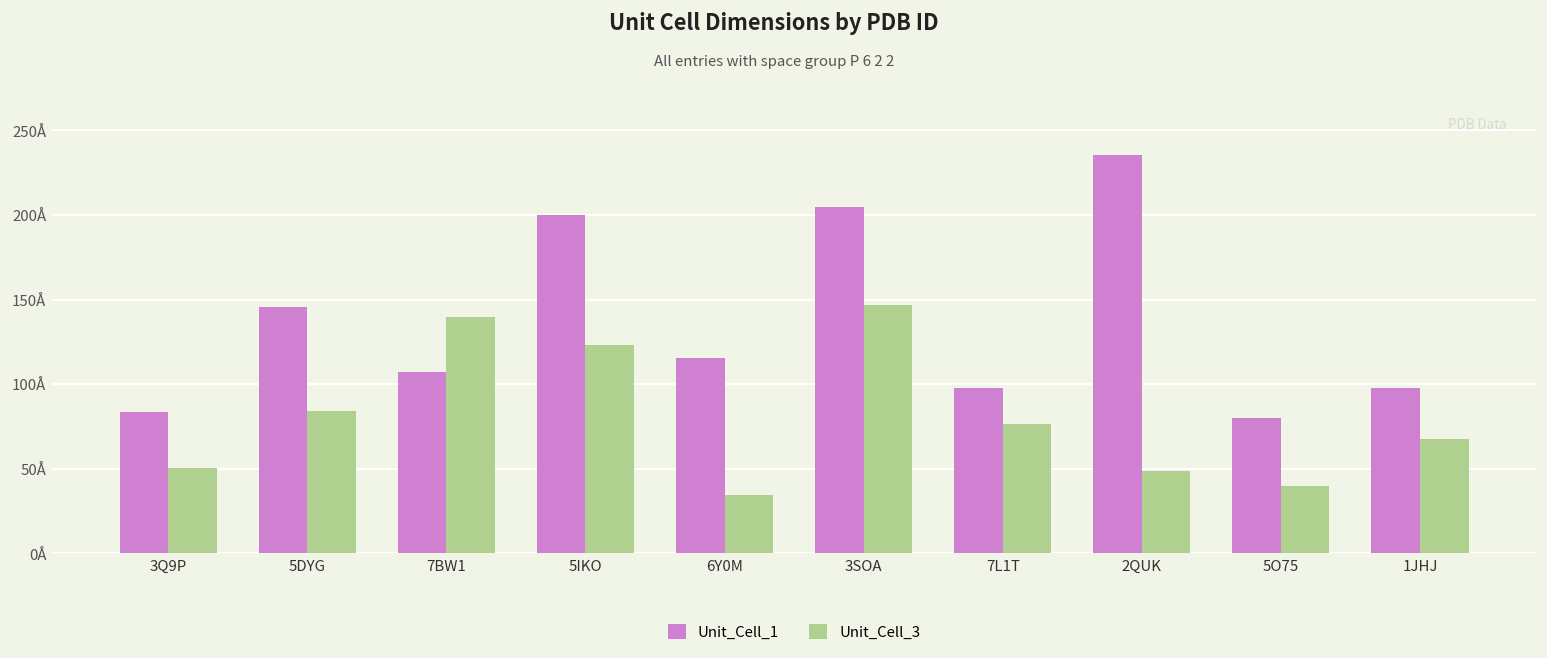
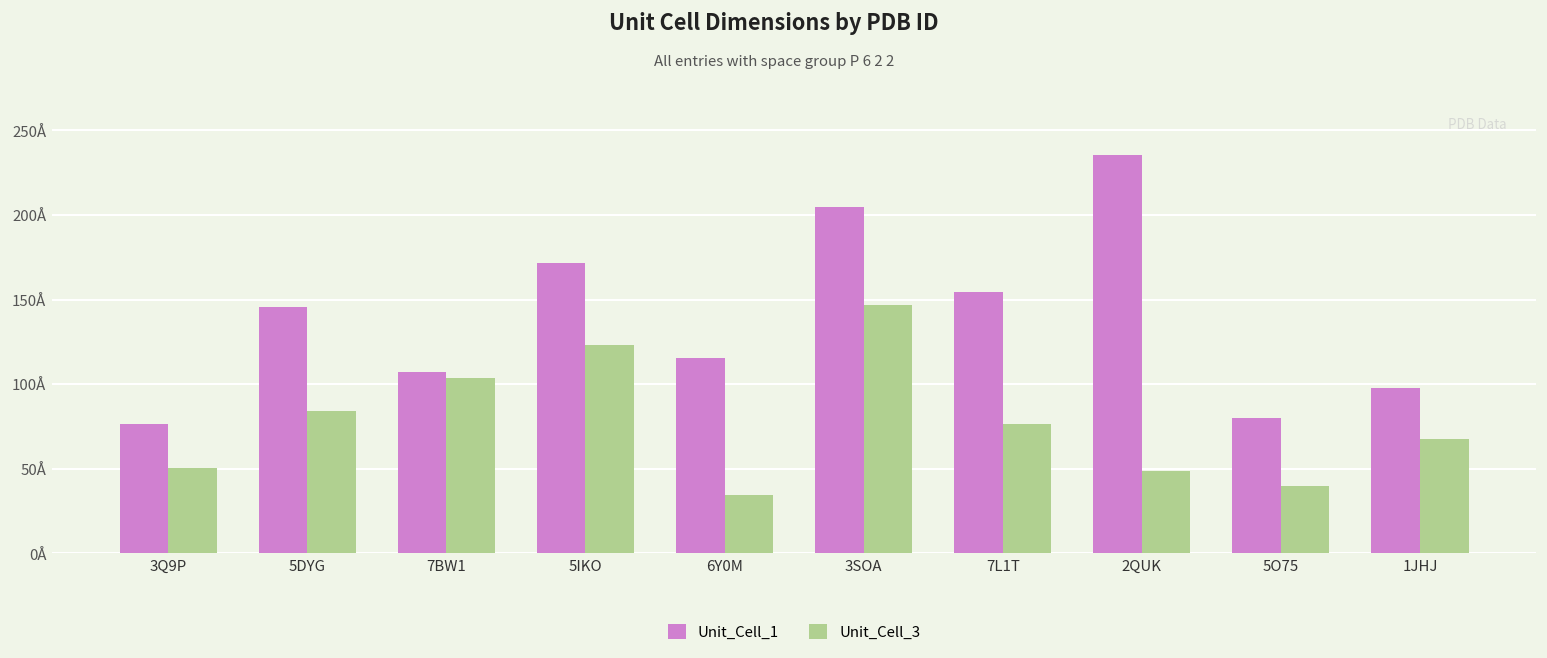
  {
    "Unit_Cell_1": {
-     "3Q9P": "84Å",
+     "3Q9P": "76Å",
      "5DYG": "146Å",
      "7BW1": "107Å",
-     "5IKO": "200Å",
+     "5IKO": "172Å",
      "6Y0M": "115Å",
      "3SOA": "205Å",
-     "7L1T": "98Å",
+     "7L1T": "154Å",
      "2QUK": "236Å",
      "5O75": "80Å",
      "1JHJ": "98Å"
    },
    "Unit_Cell_3": {
      "3Q9P": "50Å",
      "5DYG": "84Å",
-     "7BW1": "140Å",
+     "7BW1": "103Å",
      "5IKO": "123Å",
      "6Y0M": "34Å",
      "3SOA": "147Å",
      "7L1T": "76Å",
      "2QUK": "49Å",
      "5O75": "40Å",
      "1JHJ": "68Å"
    }
  }
